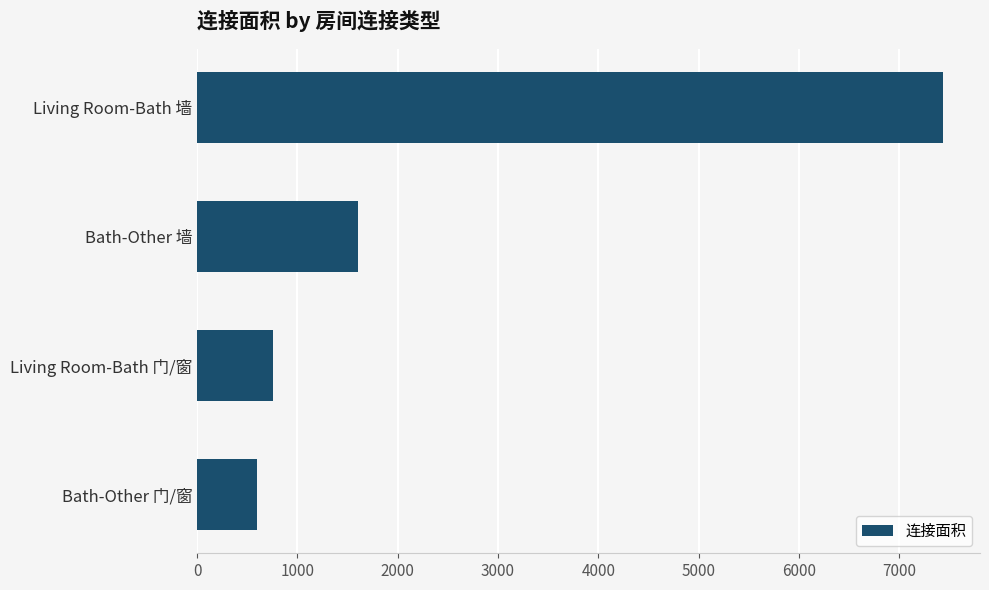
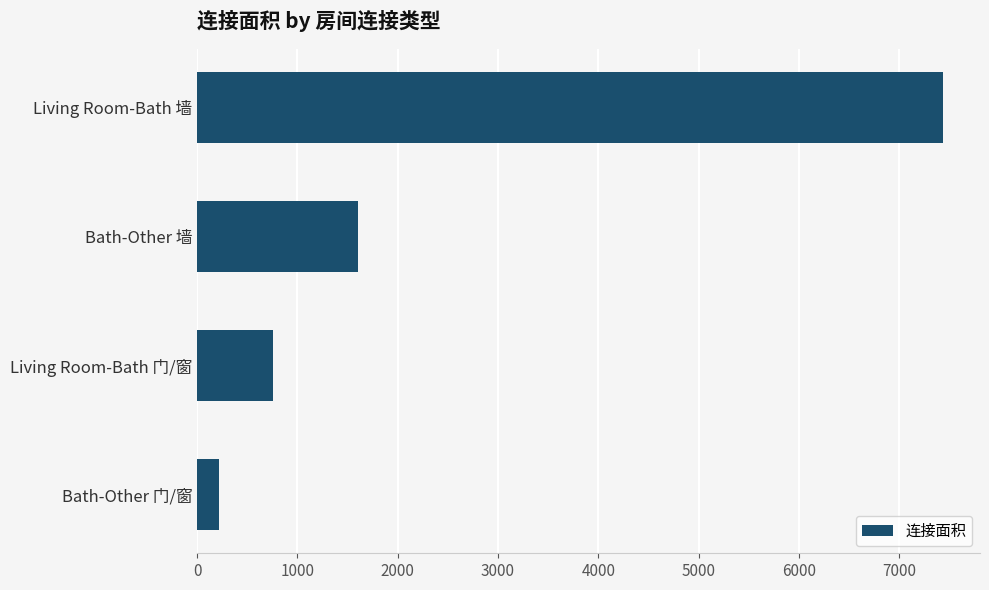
  {
    "Living Room-Bath 墙": 7430,
    "Bath-Other 墙": 1600,
    "Living Room-Bath 门/窗": 760,
-   "Bath-Other 门/窗": 600
+   "Bath-Other 门/窗": 220
  }
